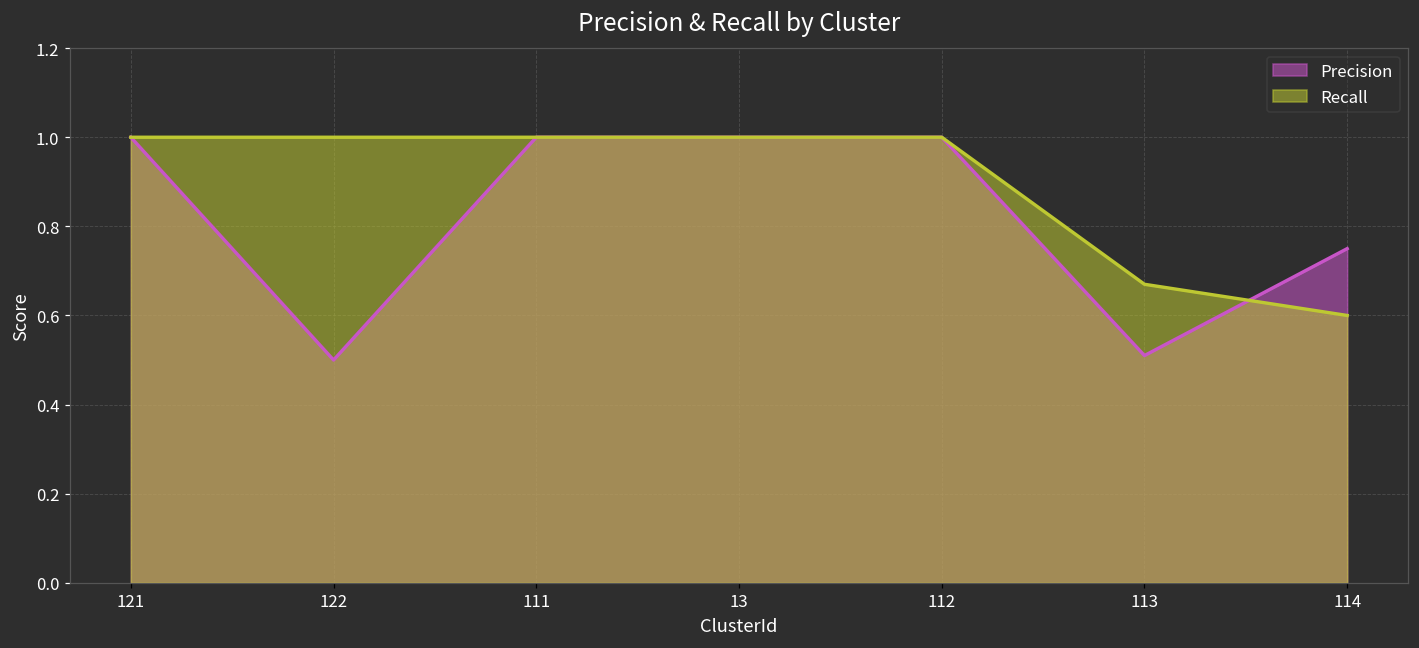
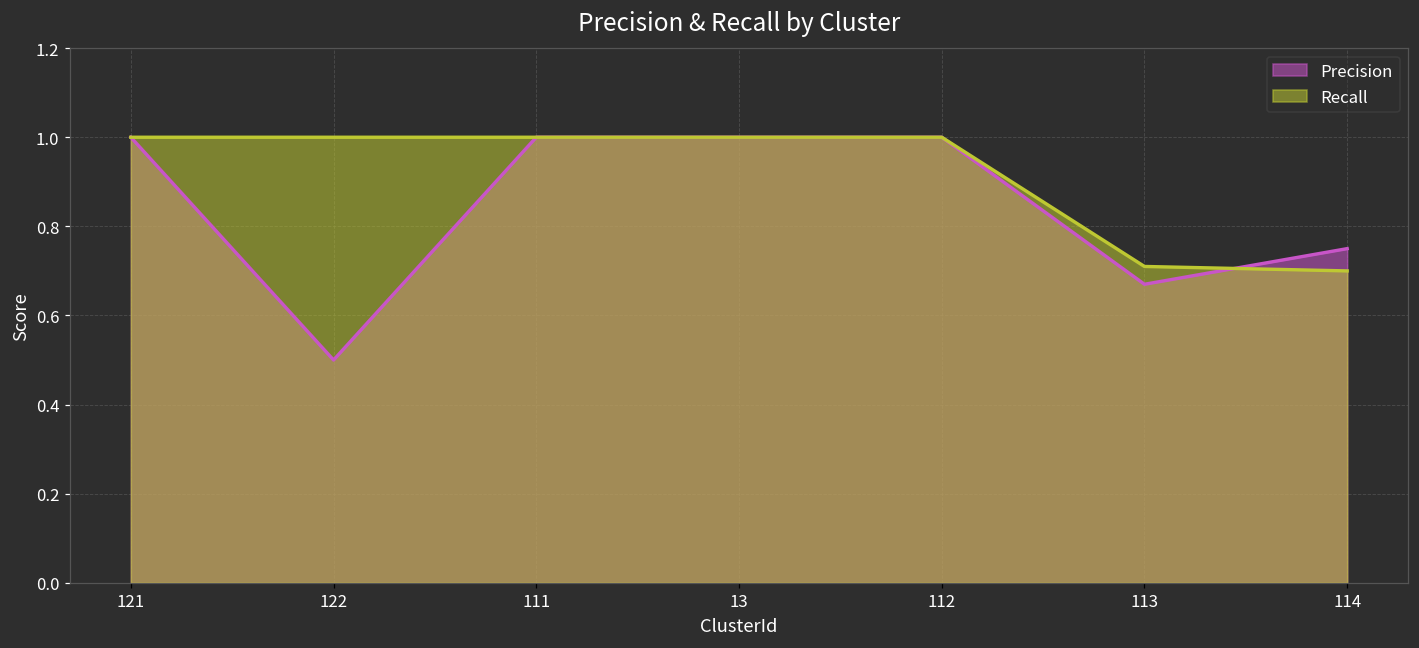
  {
    "Precision": {
      "122": 0.50,
-     "113": 0.51,
+     "113": 0.67,
      "114": 0.75
    },
    "Recall": {
      "122": 1.00,
-     "113": 0.67,
-     "114": 0.6
+     "113": 0.71,
+     "114": 0.7
    }
  }
